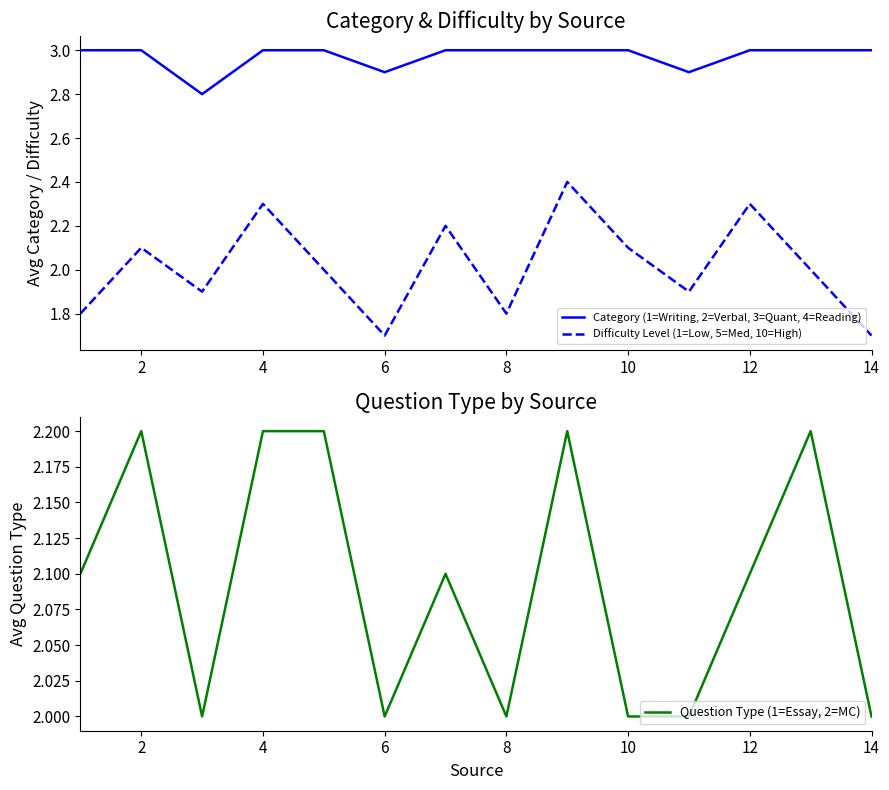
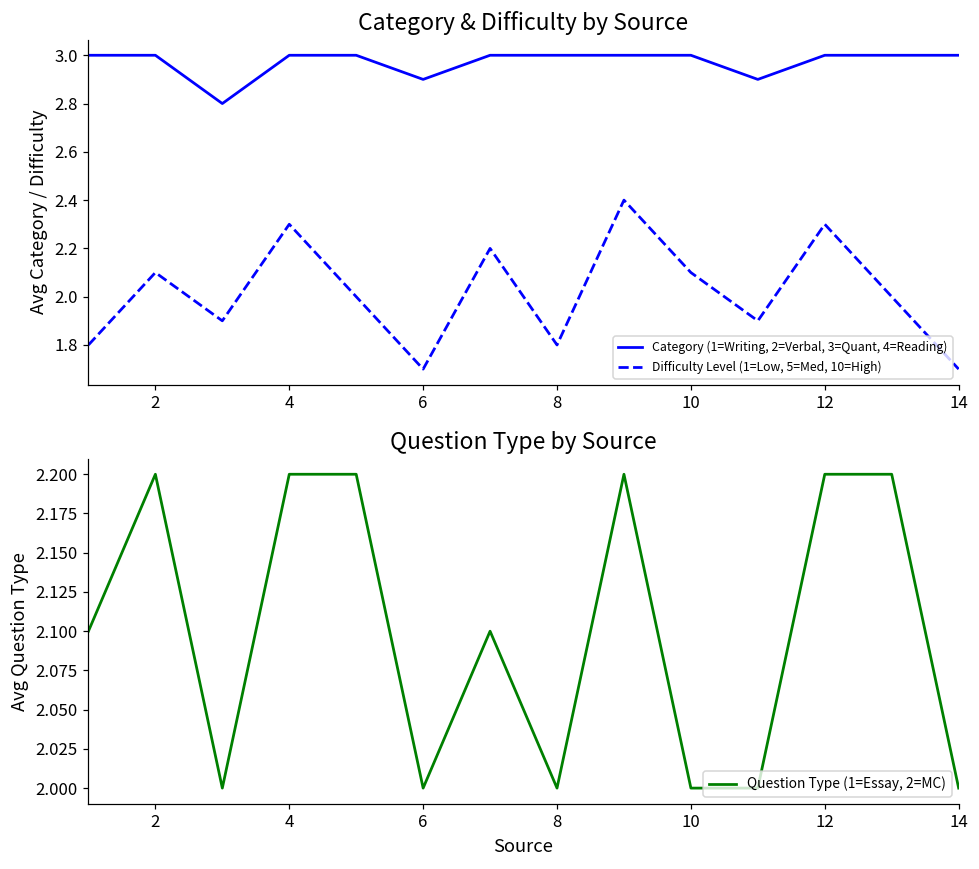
  {
    "Question Type by Source": {
      "2": 2.2,
      "4": 2.2,
      "6": 2.0,
      "8": 2.0,
      "10": 2.0,
-     "12": 2.1,
+     "12": 2.2,
      "14": 2.0
    }
  }
